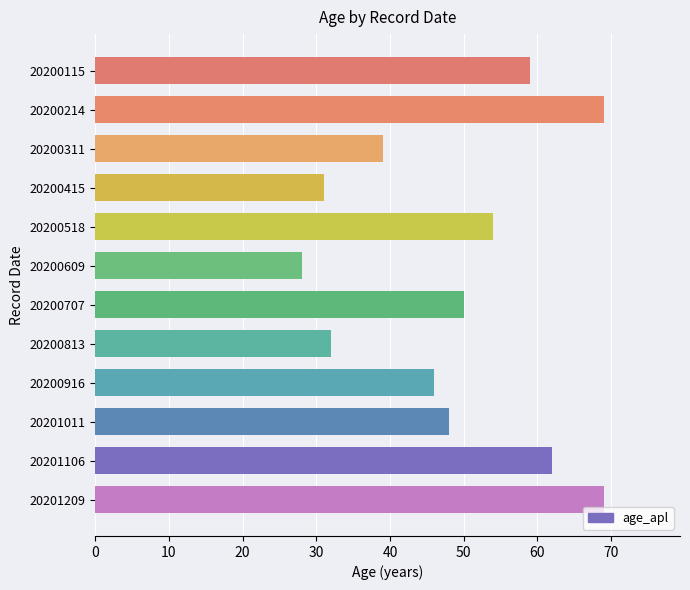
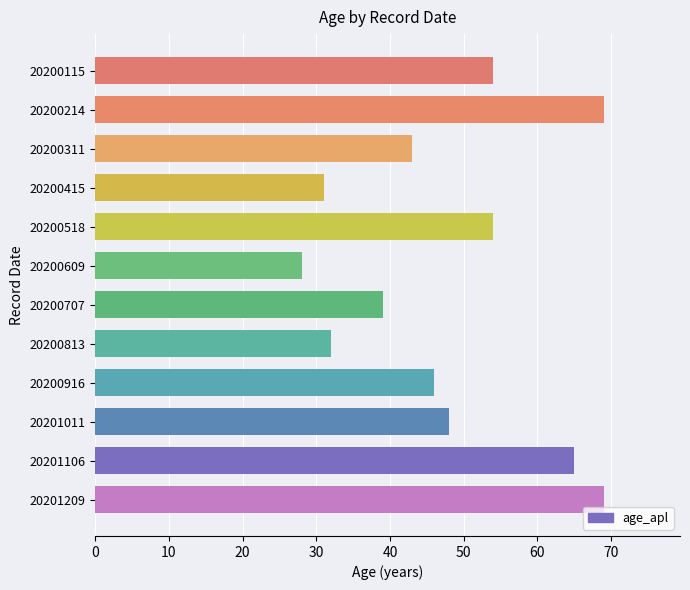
  {
-   "20200115": 59,
+   "20200115": 54,
    "20200214": 69,
-   "20200311": 39,
+   "20200311": 43,
    "20200415": 31,
    "20200518": 54,
    "20200609": 28,
-   "20200707": 50,
+   "20200707": 39,
    "20200813": 32,
    "20200916": 46,
    "20201011": 48,
-   "20201106": 62,
+   "20201106": 65,
    "20201209": 69
  }
